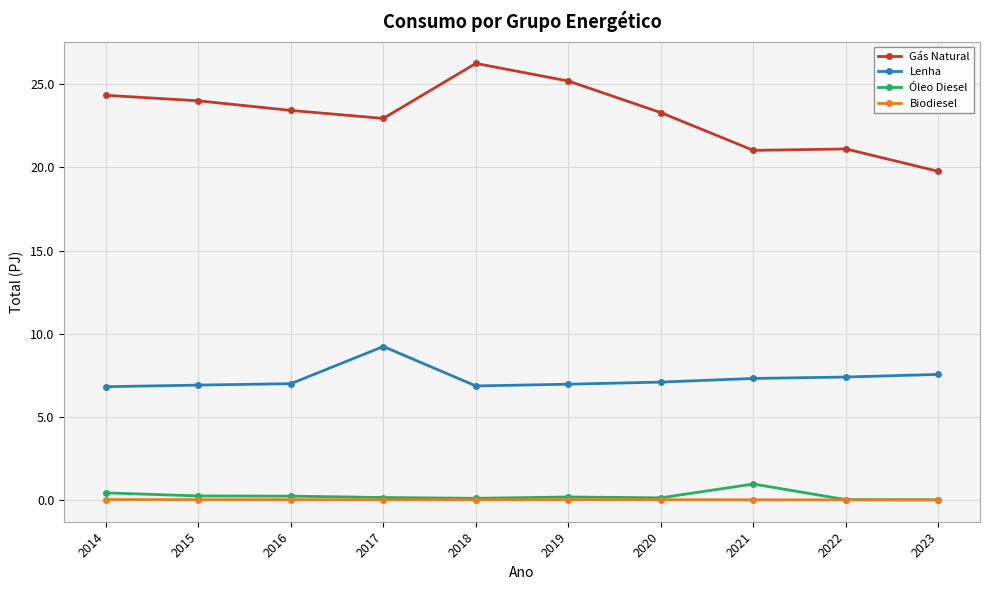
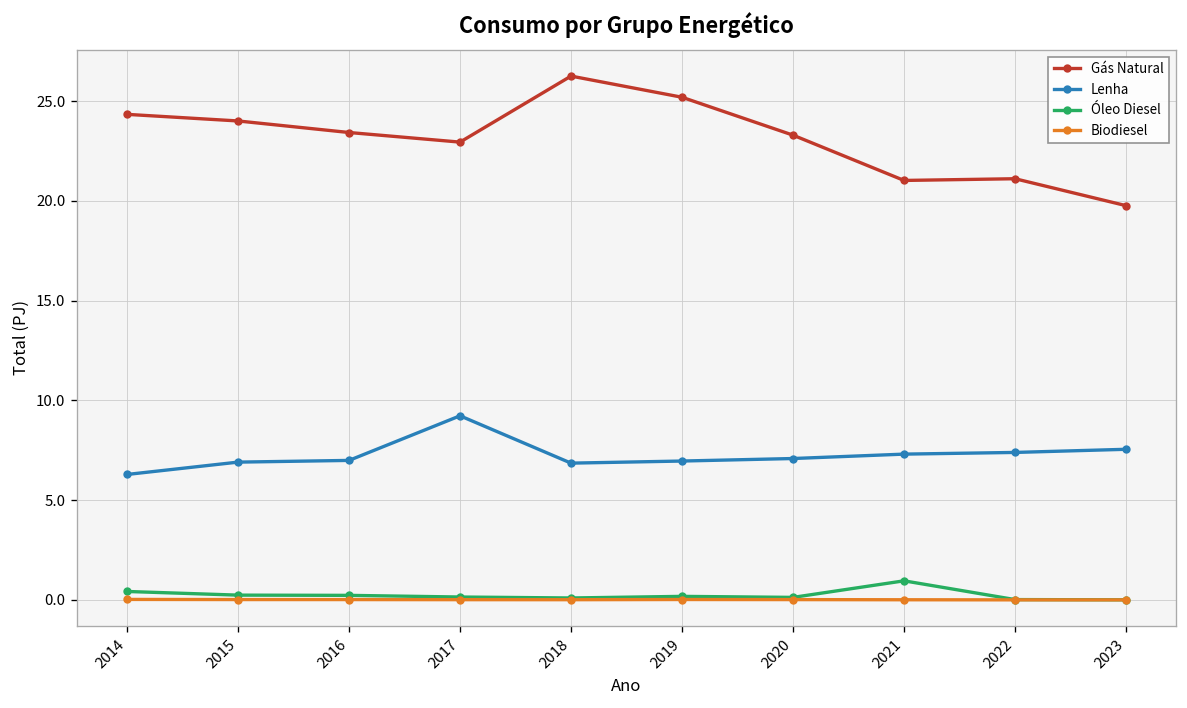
  {
    "Gás Natural": {
      "2014": 24.3,
      "2015": 24.0,
      "2016": 23.4,
      "2017": 23.0,
      "2018": 26.3,
      "2019": 25.2,
      "2020": 23.3,
      "2021": 21.0,
      "2022": 21.1,
      "2023": 19.8
    },
    "Lenha": {
-     "2014": 6.8,
+     "2014": 6.3,
      "2015": 6.9,
      "2016": 7.0,
      "2017": 9.2,
      "2018": 6.9,
      "2019": 7.0,
      "2020": 7.1,
      "2021": 7.3,
      "2022": 7.4,
      "2023": 7.6
    },
    "Óleo Diesel": {
      "2014": 0.4,
      "2015": 0.2,
      "2016": 0.2,
      "2019": 0.2,
      "2021": 1.0
    },
    "Biodiesel": {
      "2014": 0.0,
      "2015": 0.0,
      "2016": 0.0,
      "2019": 0.0,
      "2021": 0.0
    }
  }
